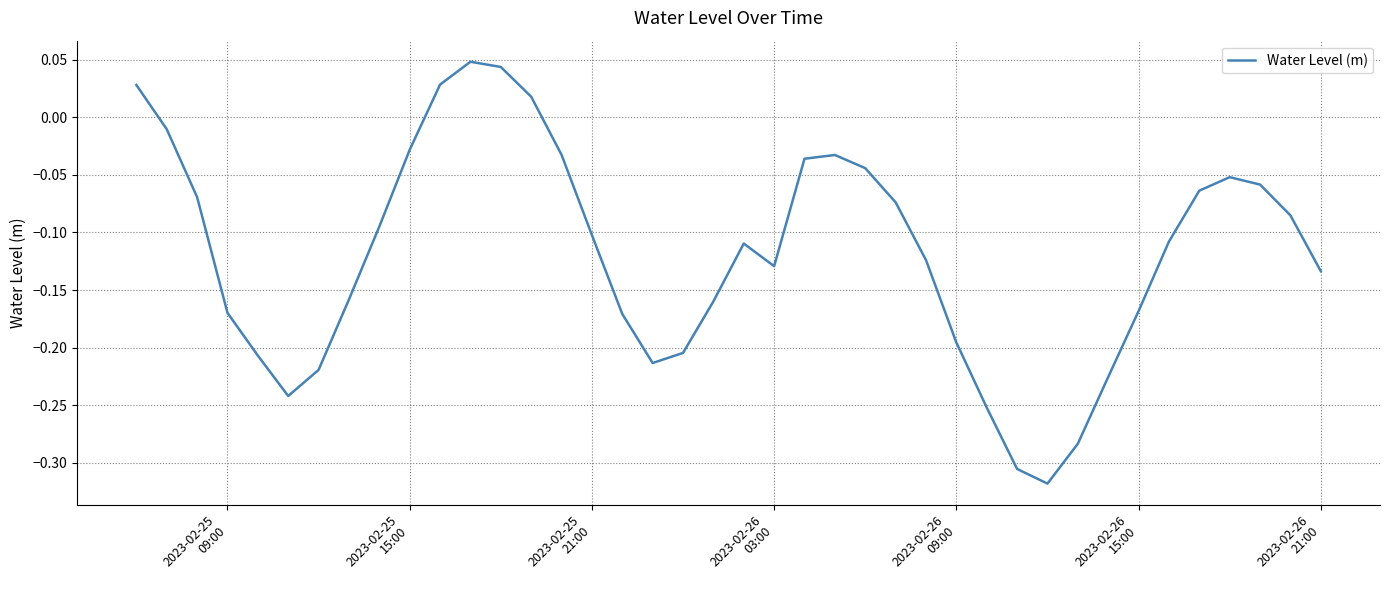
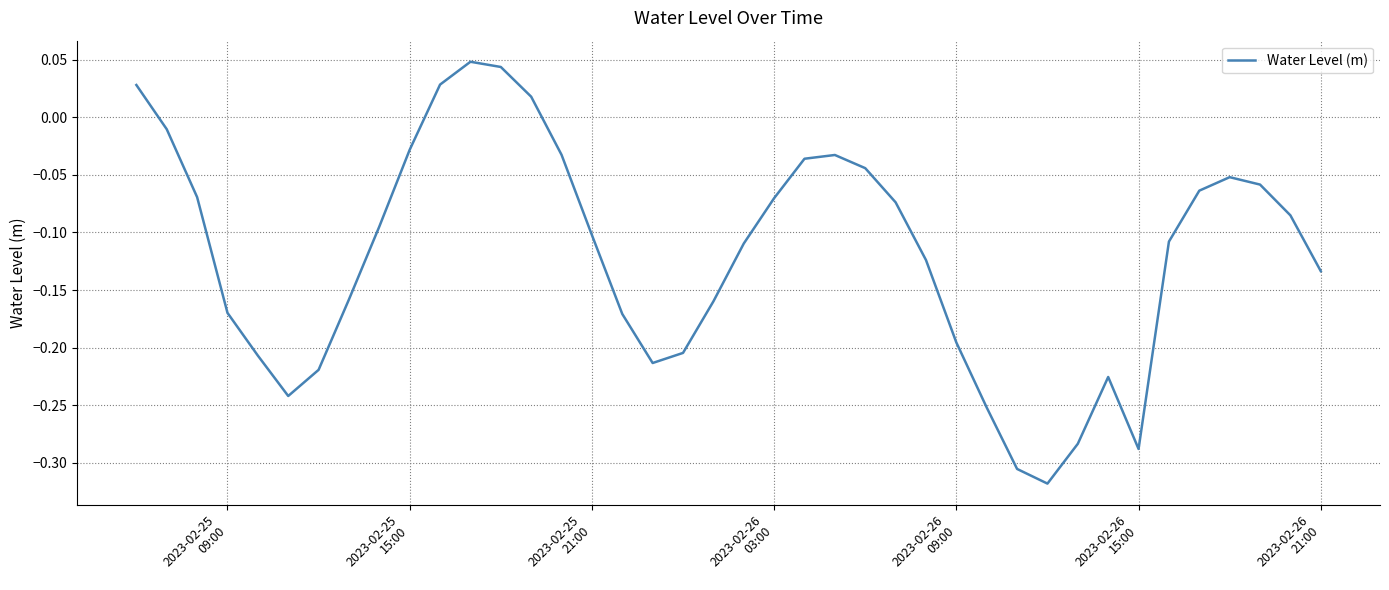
  {
    "2023-02-25 09:00": -0.170,
    "2023-02-25 15:00": -0.028,
    "2023-02-25 21:00": -0.102,
-   "2023-02-26 03:00": -0.129,
+   "2023-02-26 03:00": -0.070,
    "2023-02-26 09:00": -0.196,
-   "2023-02-26 15:00": -0.168,
+   "2023-02-26 15:00": -0.288,
    "2023-02-26 21:00": -0.134
  }
